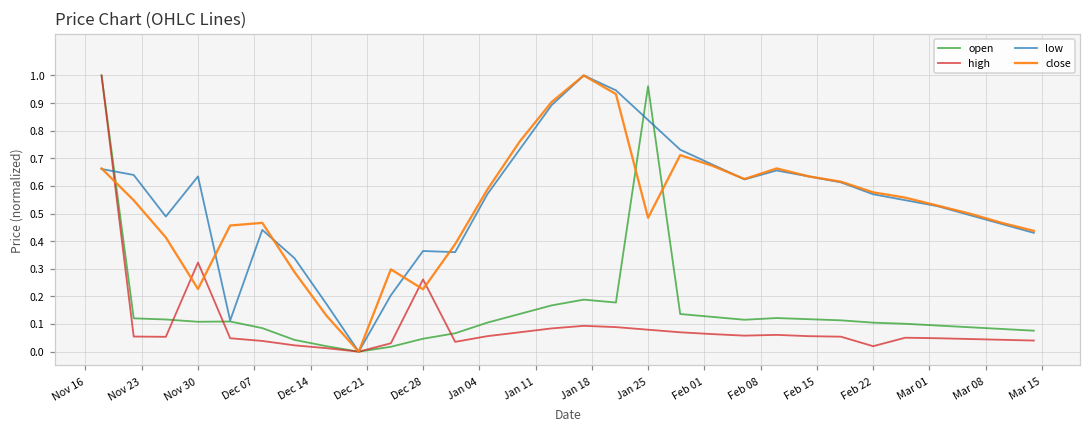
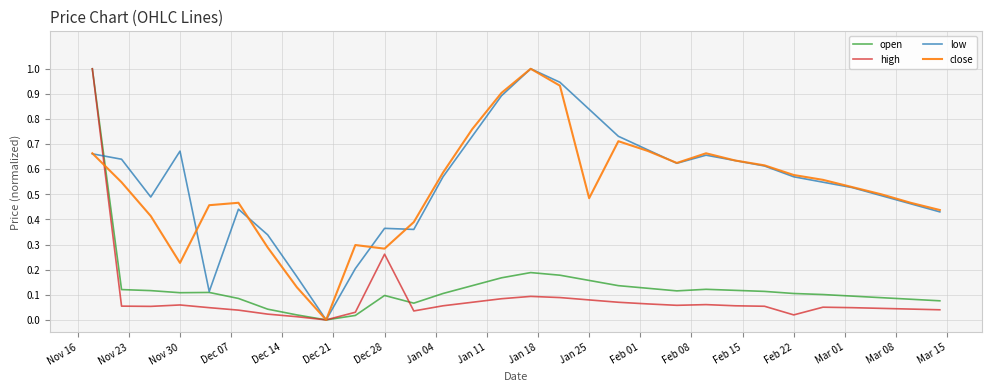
  {
    "open": {
      "Nov 30": 0.11,
-     "Dec 28": 0.05,
-     "Jan 25": 0.96,
+     "Dec 28": 0.10,
+     "Jan 25": 0.16,
      "Feb 22": 0.11
    },
    "high": {
-     "Nov 30": 0.32,
+     "Nov 30": 0.06,
      "Dec 28": 0.26,
      "Jan 25": 0.08,
      "Feb 22": 0.02
    },
    "low": {
-     "Nov 30": 0.63,
+     "Nov 30": 0.67,
      "Dec 28": 0.36,
      "Jan 25": 0.84
    },
    "close": {
      "Nov 30": 0.23,
-     "Dec 28": 0.23,
+     "Dec 28": 0.28,
      "Jan 25": 0.48
    }
  }
